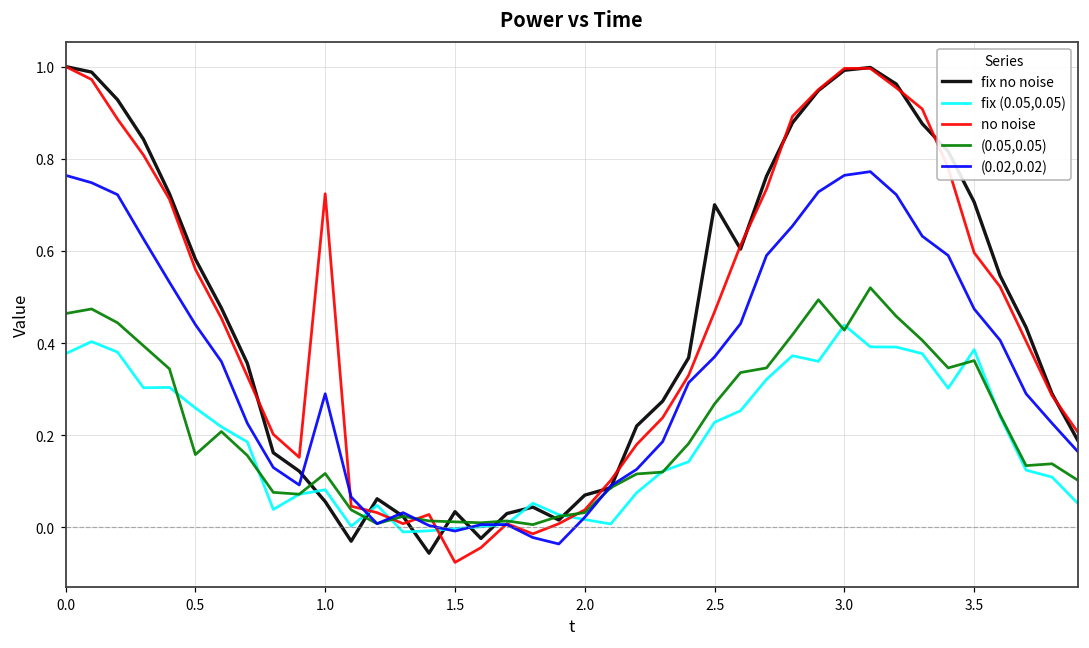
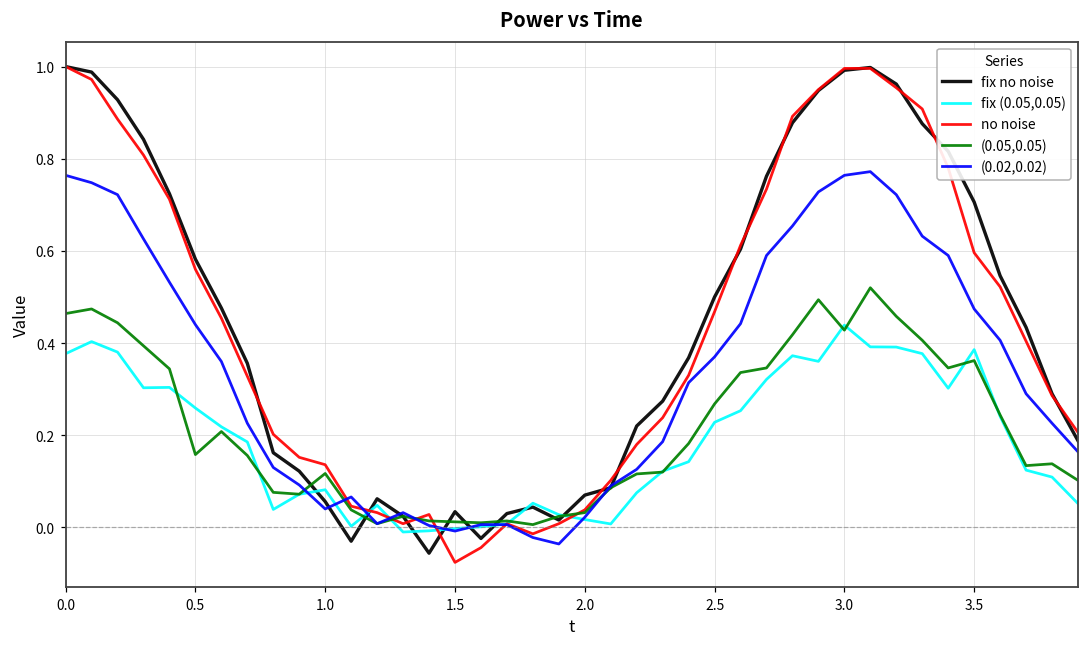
  {
    "fix no noise": {
      "0.5": 0.58,
      "1.0": 0.06,
      "1.5": 0.03,
      "2.0": 0.07,
-     "2.5": 0.7,
+     "2.5": 0.5,
      "3.5": 0.71
    },
    "fix (0.05,0.05)": {
      "0.0": 0.38,
      "0.5": 0.26,
      "1.0": 0.08,
      "2.5": 0.23,
      "3.0": 0.44,
      "3.5": 0.39
    },
    "no noise": {
      "0.5": 0.56,
-     "1.0": 0.72,
+     "1.0": 0.14,
      "1.5": -0.08,
      "2.5": 0.47,
      "3.5": 0.60
    },
    "(0.05,0.05)": {
      "0.0": 0.46,
      "0.5": 0.16,
      "1.0": 0.12,
      "1.5": 0.01,
      "2.5": 0.27,
      "3.0": 0.43,
      "3.5": 0.36
    },
    "(0.02,0.02)": {
      "0.0": 0.76,
      "0.5": 0.44,
-     "1.0": 0.29,
+     "1.0": 0.04,
      "2.5": 0.37,
      "3.0": 0.76,
      "3.5": 0.47
    }
  }
